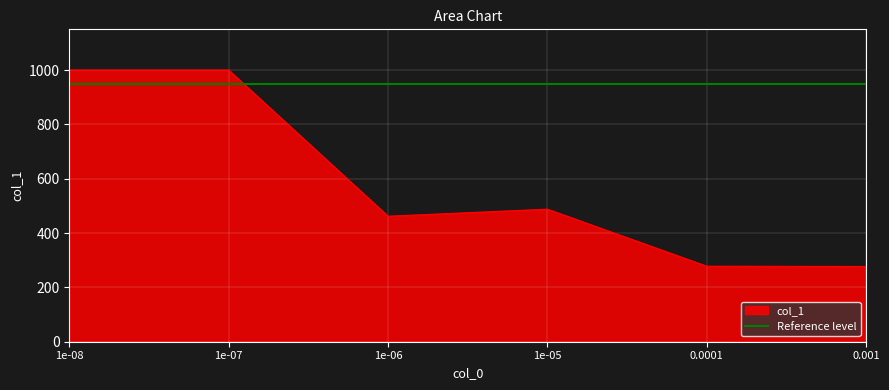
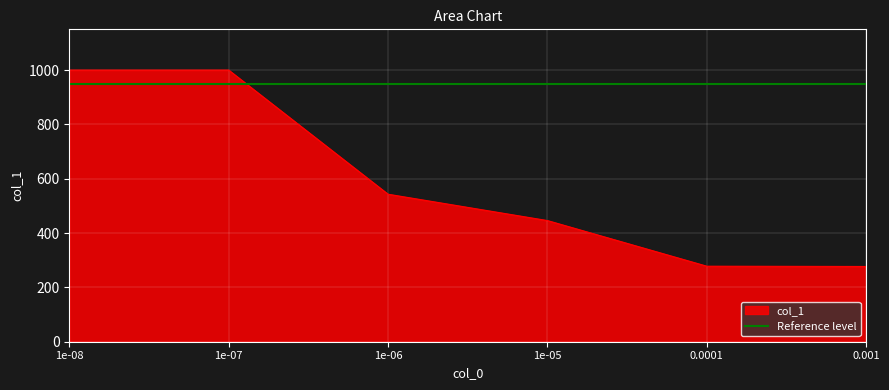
  {
    "1e-08": 1000,
    "1e-07": 1000,
-   "1e-06": 460,
-   "1e-05": 490,
+   "1e-06": 540,
+   "1e-05": 450,
    "0.0001": 280,
    "0.001": 280
  }
